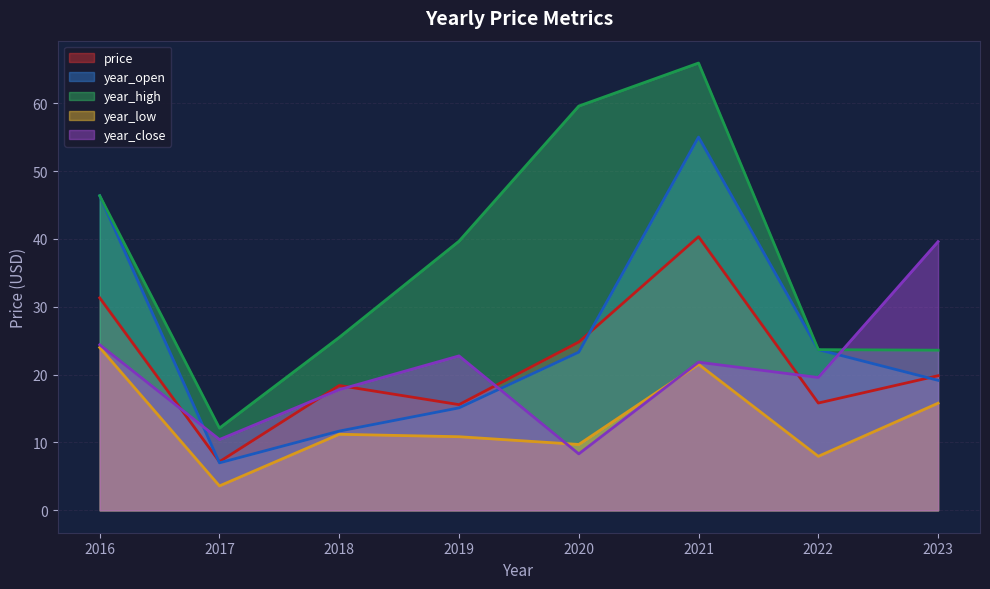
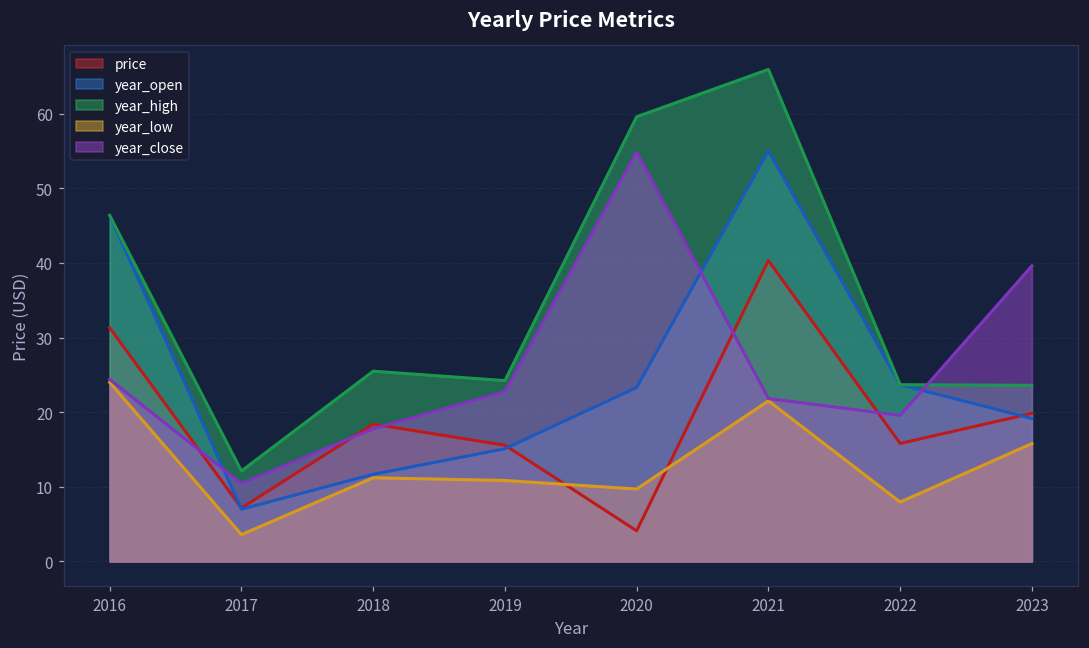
  {
    "price": {
      "2016": 31,
      "2018": 18,
      "2019": 16,
-     "2020": 25,
+     "2020": 4,
      "2021": 40,
      "2022": 16,
      "2023": 20
    },
    "year_open": {
      "2018": 12,
      "2019": 15,
      "2020": 23,
      "2021": 55,
      "2023": 19
    },
    "year_high": {
      "2017": 12,
      "2018": 25,
-     "2019": 40,
+     "2019": 24,
      "2020": 60,
      "2021": 66,
      "2023": 24
    },
    "year_low": {
      "2016": 24,
      "2017": 4,
      "2018": 11,
      "2019": 11,
      "2020": 10,
      "2022": 8,
      "2023": 16
    },
    "year_close": {
      "2016": 24,
      "2017": 10,
      "2018": 18,
      "2019": 23,
-     "2020": 8,
+     "2020": 55,
      "2022": 20,
      "2023": 40
    }
  }
